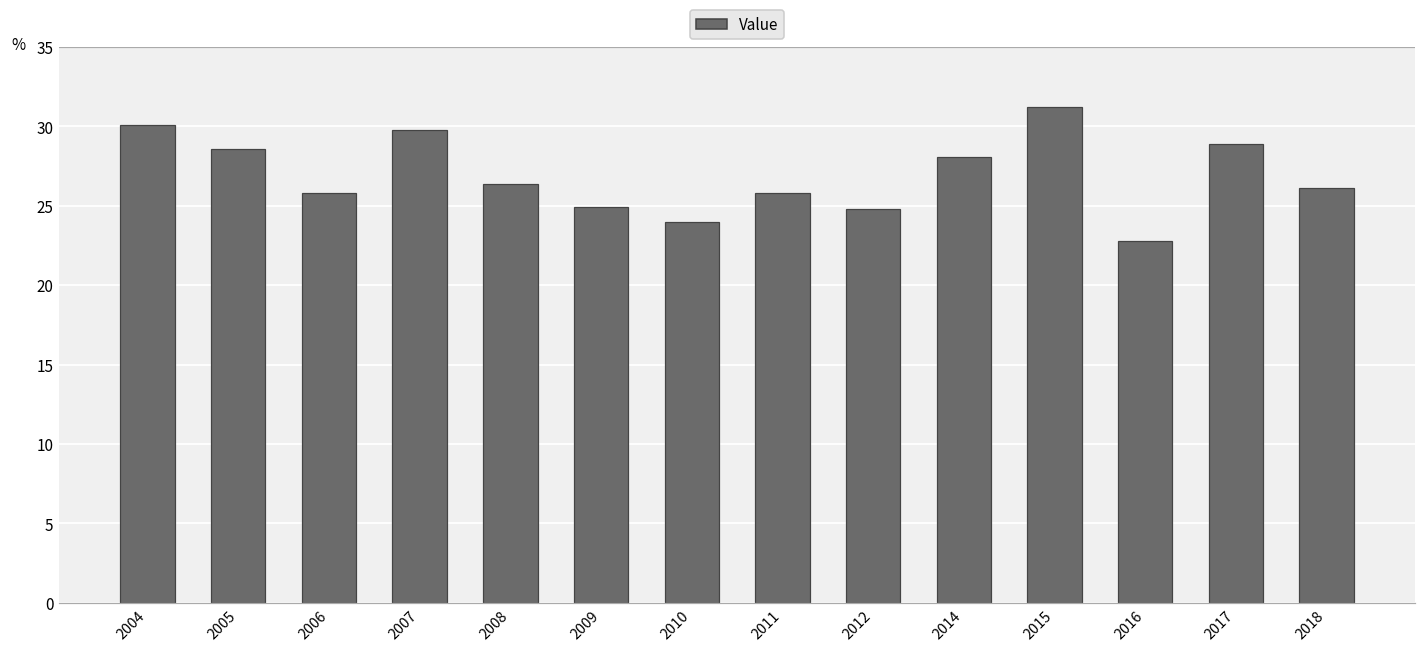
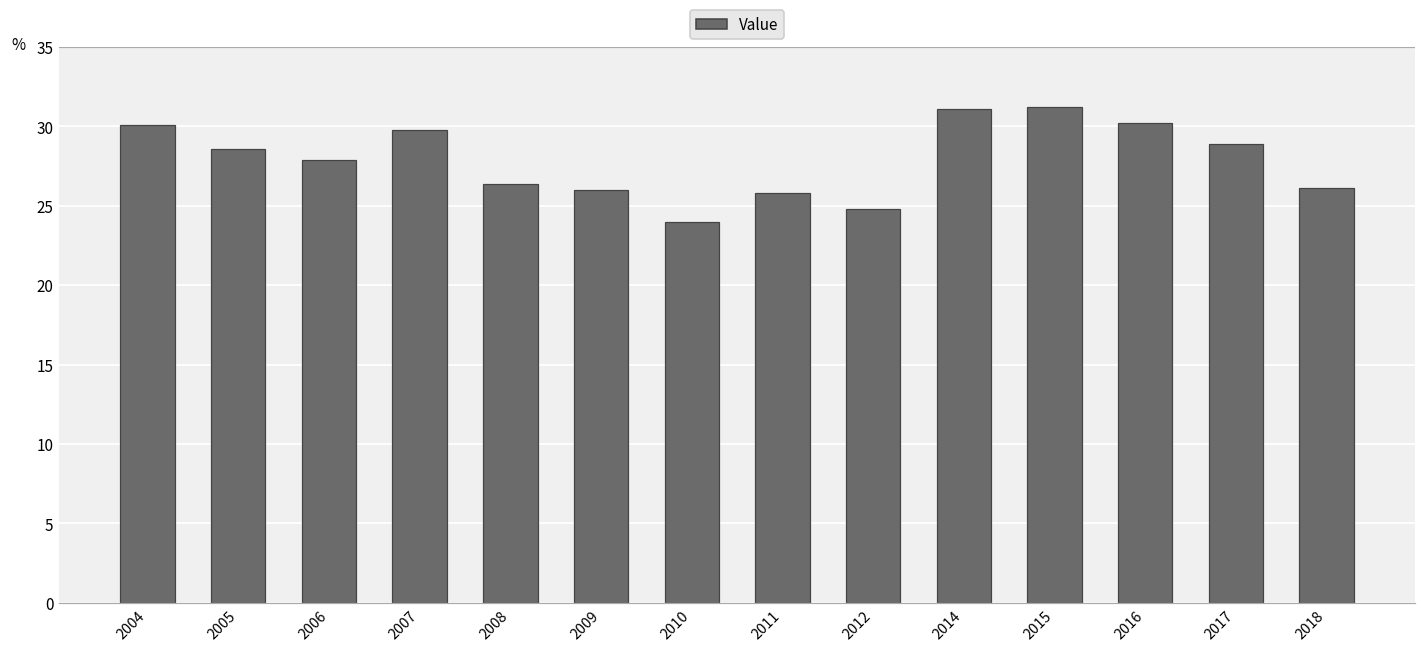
  {
    "2004": 30.1,
    "2005": 28.6,
-   "2006": 25.8,
+   "2006": 27.9,
    "2007": 29.8,
    "2008": 26.4,
-   "2009": 24.9,
+   "2009": 26.0,
    "2010": 24.0,
    "2011": 25.8,
    "2012": 24.8,
-   "2014": 28.1,
+   "2014": 31.1,
    "2015": 31.2,
-   "2016": 22.8,
+   "2016": 30.2,
    "2017": 28.9,
    "2018": 26.1
  }
